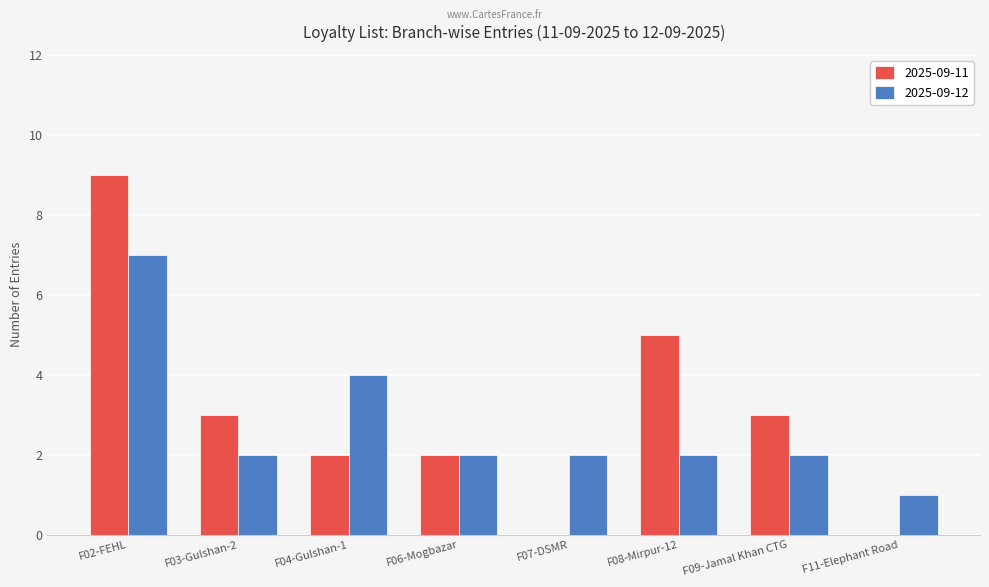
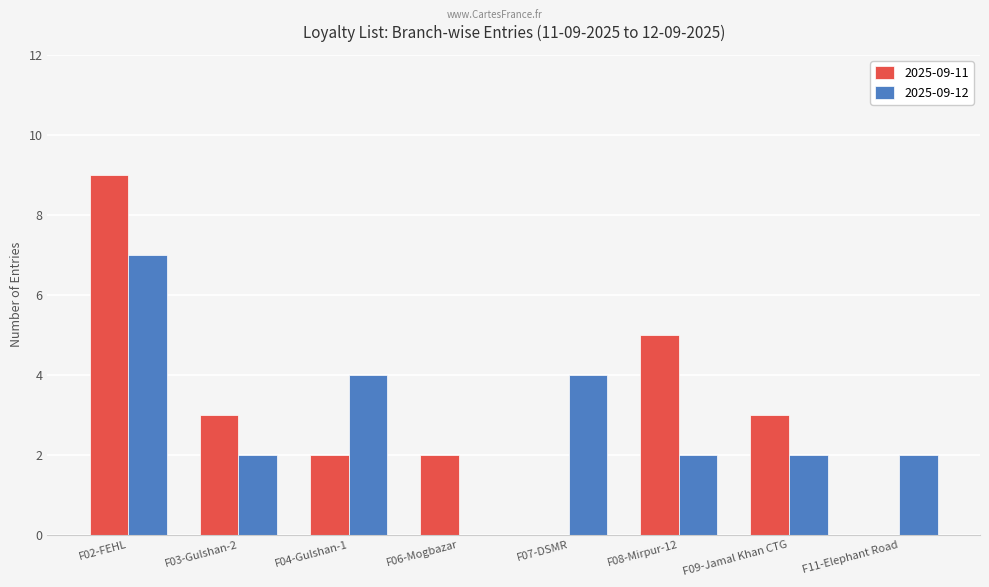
  {
    "2025-09-11": {
      "F02-FEHL": 9,
      "F03-Gulshan-2": 3,
      "F04-Gulshan-1": 2,
      "F06-Mogbazar": 2,
      "F07-DSMR": 0,
      "F08-Mirpur-12": 5,
      "F09-Jamal Khan CTG": 3,
      "F11-Elephant Road": 0
    },
    "2025-09-12": {
      "F02-FEHL": 7,
      "F03-Gulshan-2": 2,
      "F04-Gulshan-1": 4,
-     "F06-Mogbazar": 2,
-     "F07-DSMR": 2,
+     "F06-Mogbazar": 0,
+     "F07-DSMR": 4,
      "F08-Mirpur-12": 2,
      "F09-Jamal Khan CTG": 2,
-     "F11-Elephant Road": 1
+     "F11-Elephant Road": 2
    }
  }
